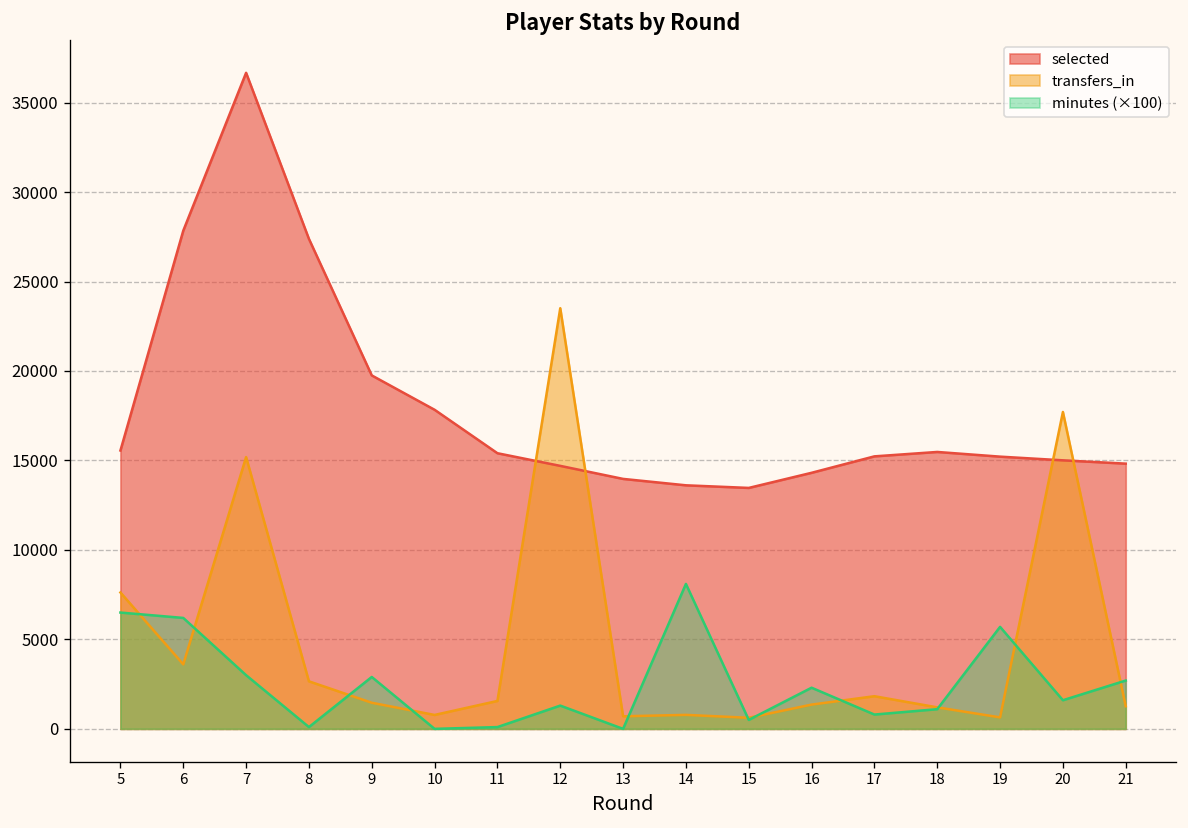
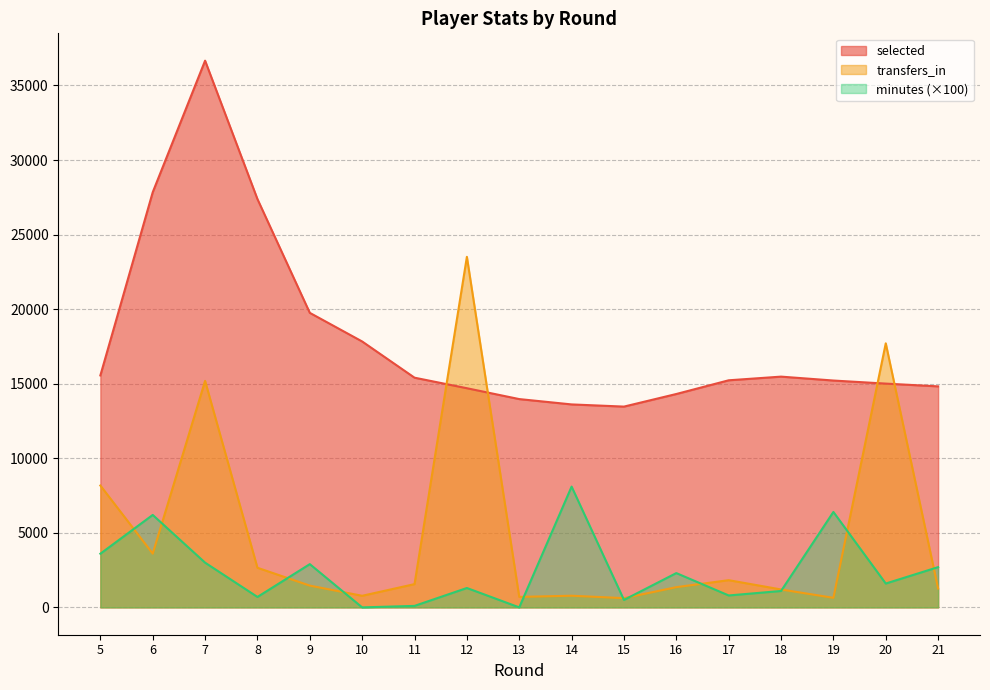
  {
    "selected": {
      "5": 15600,
      "6": 27800,
      "7": 36700,
      "8": 27400,
      "9": 19800,
      "10": 17800,
      "11": 15400,
      "12": 14700,
      "13": 14000,
      "14": 13600,
      "15": 13500,
      "16": 14300,
      "17": 15200,
      "18": 15500,
      "19": 15200,
      "20": 15000,
      "21": 14800
    },
    "transfers_in": {
-     "5": 7600,
+     "5": 8200,
      "6": 3600,
      "7": 15200,
      "8": 2700,
      "9": 1500,
      "10": 800,
      "11": 1600,
      "12": 23500,
      "13": 700,
      "14": 800,
      "16": 1400,
      "17": 1800,
      "19": 600,
      "20": 17700,
      "21": 1300
    },
    "minutes (×100)": {
-     "5": 6500,
+     "5": 3600,
      "6": 6200,
      "7": 3000,
-     "8": 100,
+     "8": 700,
      "9": 2900,
      "10": 0,
      "11": 100,
      "12": 1300,
      "13": 0,
      "14": 8100,
      "16": 2300,
      "17": 800,
-     "19": 5700,
+     "19": 6400,
      "20": 1600,
      "21": 2700
    }
  }
